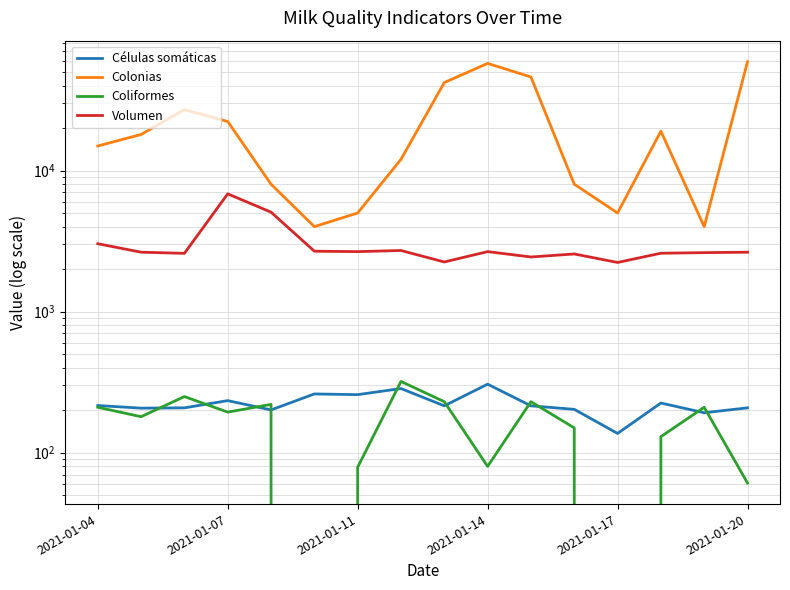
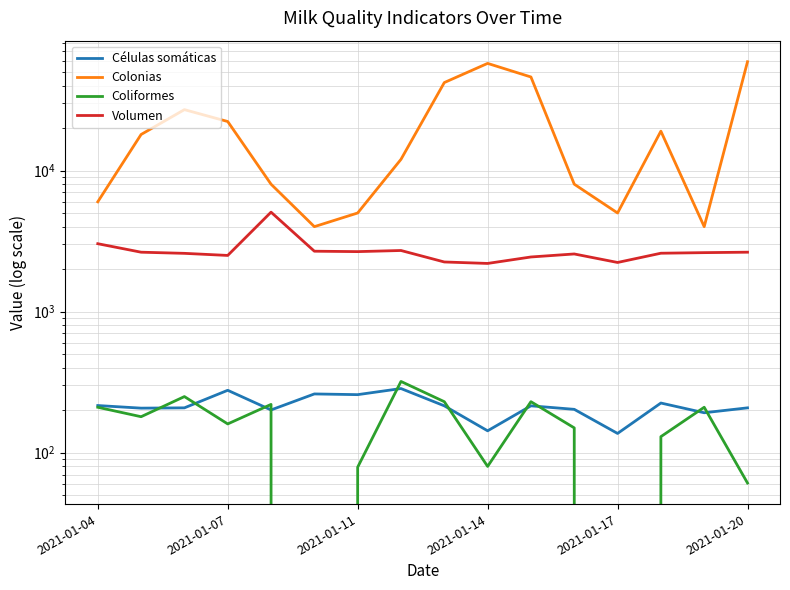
  {
    "Células somáticas": {
-     "2021-01-07": 230,
+     "2021-01-07": 280,
      "2021-01-11": 260,
-     "2021-01-14": 310,
+     "2021-01-14": 140,
      "2021-01-17": 140,
      "2021-01-20": 210
    },
    "Colonias": {
-     "2021-01-04": 15000,
+     "2021-01-04": 6000,
      "2021-01-07": 22000,
      "2021-01-11": 5000,
      "2021-01-14": 57000,
      "2021-01-17": 5000,
      "2021-01-20": 59000
    },
    "Coliformes": {
-     "2021-01-07": 190,
+     "2021-01-07": 160,
      "2021-01-11": 80,
      "2021-01-14": 80,
      "2021-01-20": 61
    },
    "Volumen": {
      "2021-01-04": 3000,
-     "2021-01-07": 7000,
+     "2021-01-07": 2500,
      "2021-01-11": 2700,
-     "2021-01-14": 2700,
+     "2021-01-14": 2200,
      "2021-01-17": 2200,
      "2021-01-20": 2600
    }
  }
